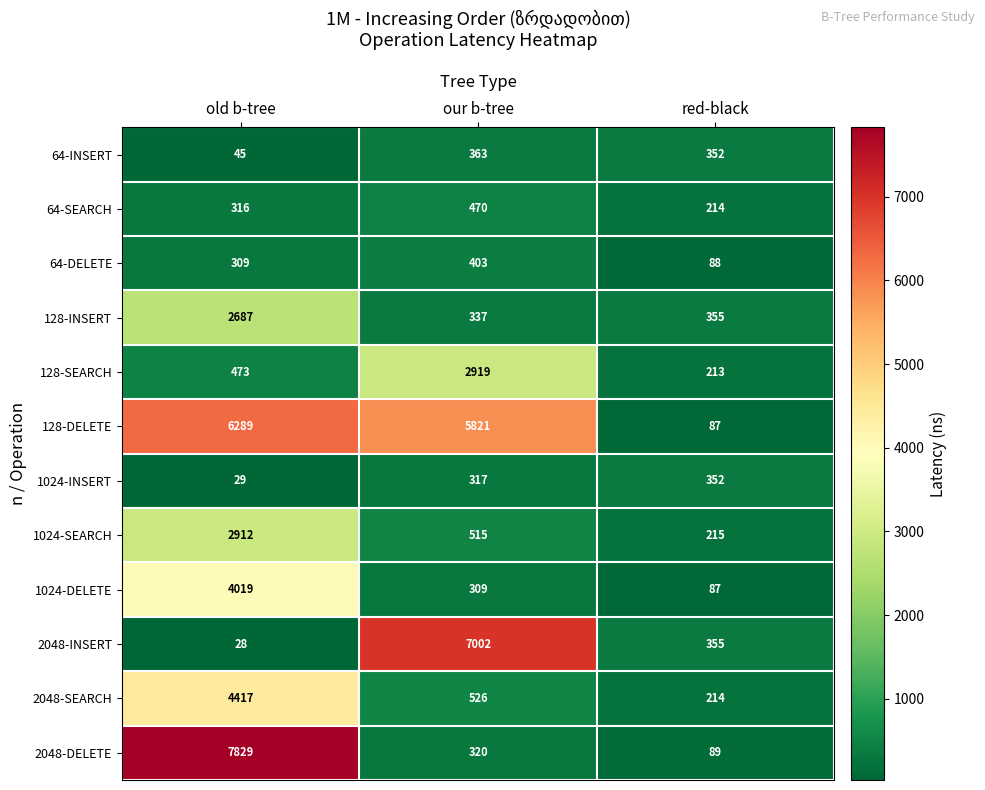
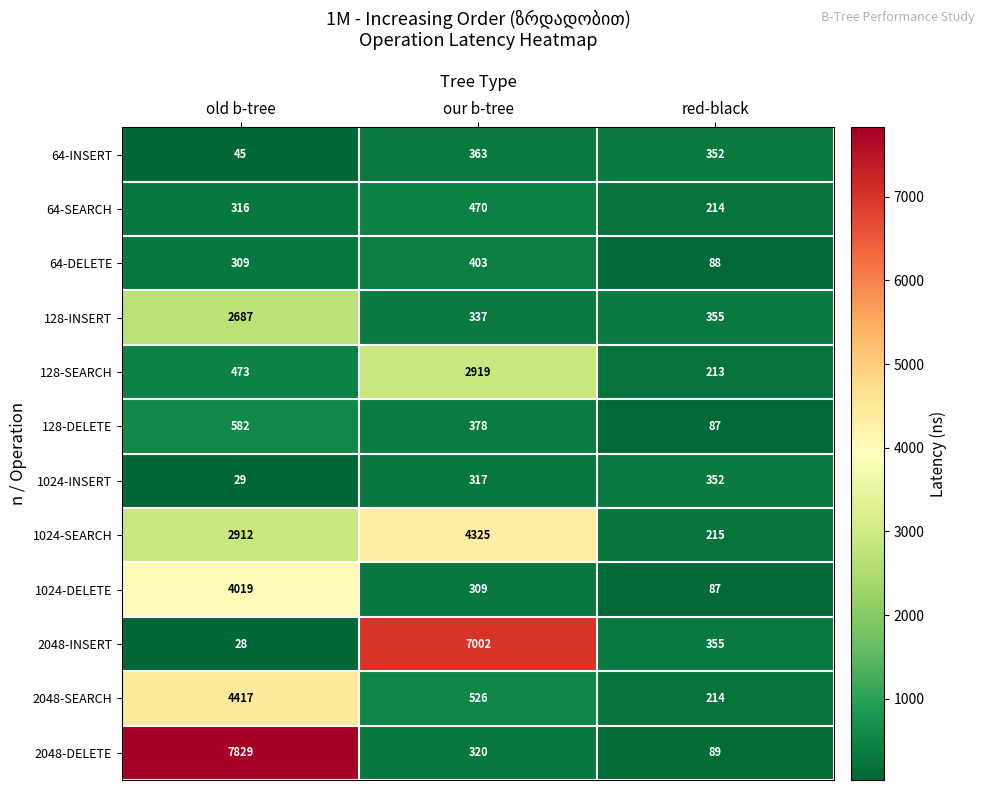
  {
    "64-INSERT": {
      "old b-tree": 45,
      "our b-tree": 363,
      "red-black": 352
    },
    "64-SEARCH": {
      "old b-tree": 316,
      "our b-tree": 470,
      "red-black": 214
    },
    "64-DELETE": {
      "old b-tree": 309,
      "our b-tree": 403,
      "red-black": 88
    },
    "128-INSERT": {
      "old b-tree": 2687,
      "our b-tree": 337,
      "red-black": 355
    },
    "128-SEARCH": {
      "old b-tree": 473,
      "our b-tree": 2919,
      "red-black": 213
    },
    "128-DELETE": {
-     "old b-tree": 6289,
-     "our b-tree": 5821,
+     "old b-tree": 582,
+     "our b-tree": 378,
      "red-black": 87
    },
    "1024-INSERT": {
      "old b-tree": 29,
      "our b-tree": 317,
      "red-black": 352
    },
    "1024-SEARCH": {
      "old b-tree": 2912,
-     "our b-tree": 515,
+     "our b-tree": 4325,
      "red-black": 215
    },
    "1024-DELETE": {
      "old b-tree": 4019,
      "our b-tree": 309,
      "red-black": 87
    },
    "2048-INSERT": {
      "old b-tree": 28,
      "our b-tree": 7002,
      "red-black": 355
    },
    "2048-SEARCH": {
      "old b-tree": 4417,
      "our b-tree": 526,
      "red-black": 214
    },
    "2048-DELETE": {
      "old b-tree": 7829,
      "our b-tree": 320,
      "red-black": 89
    }
  }
